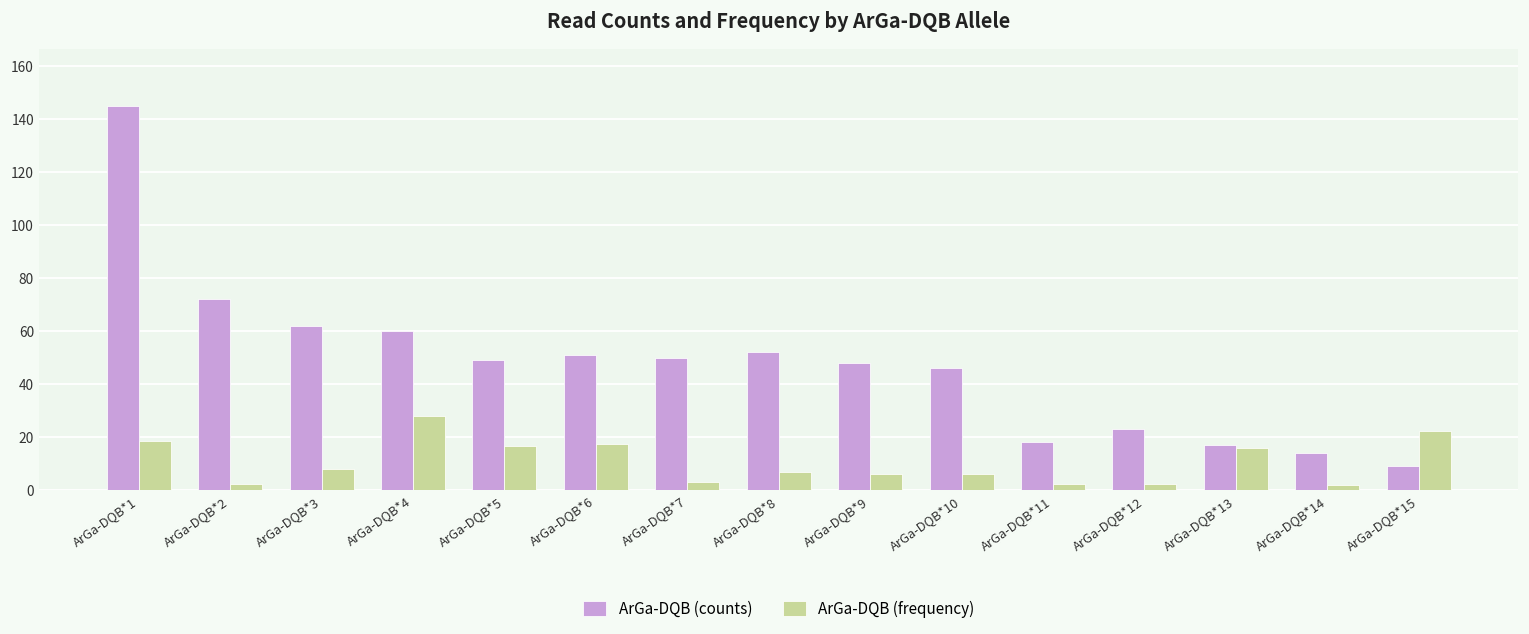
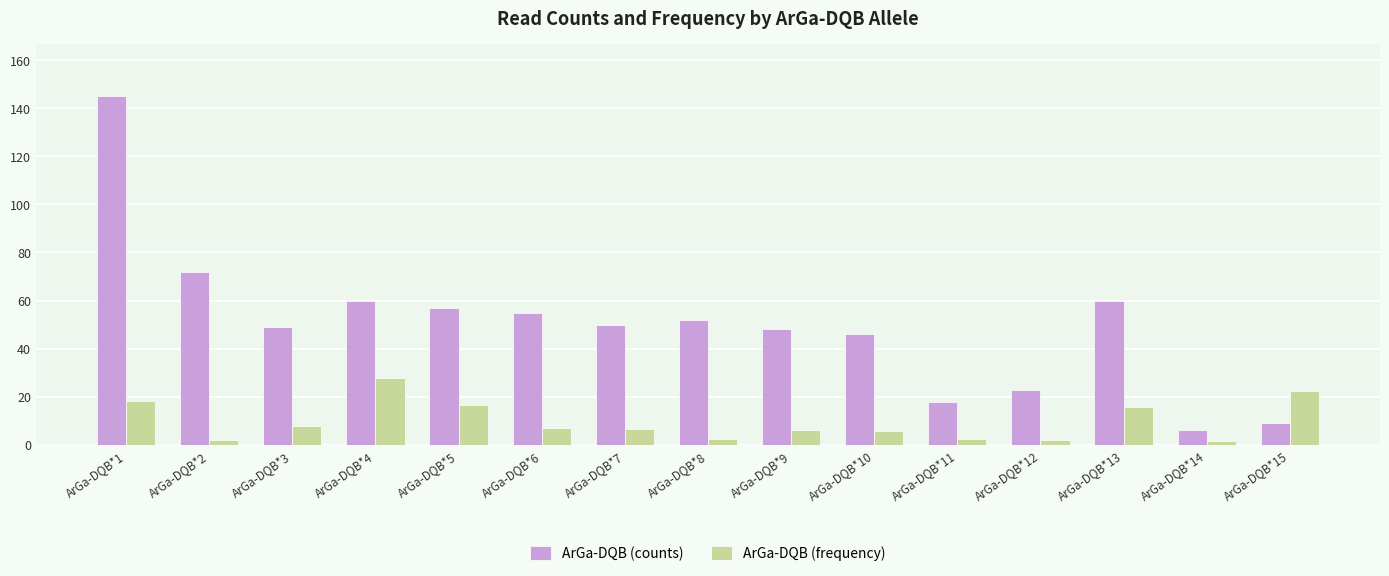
  {
    "ArGa-DQB (counts)": {
      "ArGa-DQB*1": 145,
      "ArGa-DQB*2": 72,
-     "ArGa-DQB*3": 62,
+     "ArGa-DQB*3": 49,
      "ArGa-DQB*4": 60,
-     "ArGa-DQB*5": 49,
-     "ArGa-DQB*6": 51,
+     "ArGa-DQB*5": 57,
+     "ArGa-DQB*6": 55,
      "ArGa-DQB*7": 50,
      "ArGa-DQB*8": 52,
      "ArGa-DQB*9": 48,
      "ArGa-DQB*10": 46,
      "ArGa-DQB*11": 18,
      "ArGa-DQB*12": 23,
-     "ArGa-DQB*13": 17,
-     "ArGa-DQB*14": 14,
+     "ArGa-DQB*13": 60,
+     "ArGa-DQB*14": 6,
      "ArGa-DQB*15": 9
    },
    "ArGa-DQB (frequency)": {
      "ArGa-DQB*1": 18,
      "ArGa-DQB*2": 2,
      "ArGa-DQB*3": 8,
      "ArGa-DQB*4": 28,
      "ArGa-DQB*5": 17,
-     "ArGa-DQB*6": 17,
-     "ArGa-DQB*7": 3,
-     "ArGa-DQB*8": 7,
+     "ArGa-DQB*6": 7,
+     "ArGa-DQB*7": 7,
+     "ArGa-DQB*8": 2,
      "ArGa-DQB*9": 6,
      "ArGa-DQB*10": 6,
      "ArGa-DQB*11": 2,
      "ArGa-DQB*12": 2,
      "ArGa-DQB*13": 16,
      "ArGa-DQB*14": 2,
      "ArGa-DQB*15": 22
    }
  }
